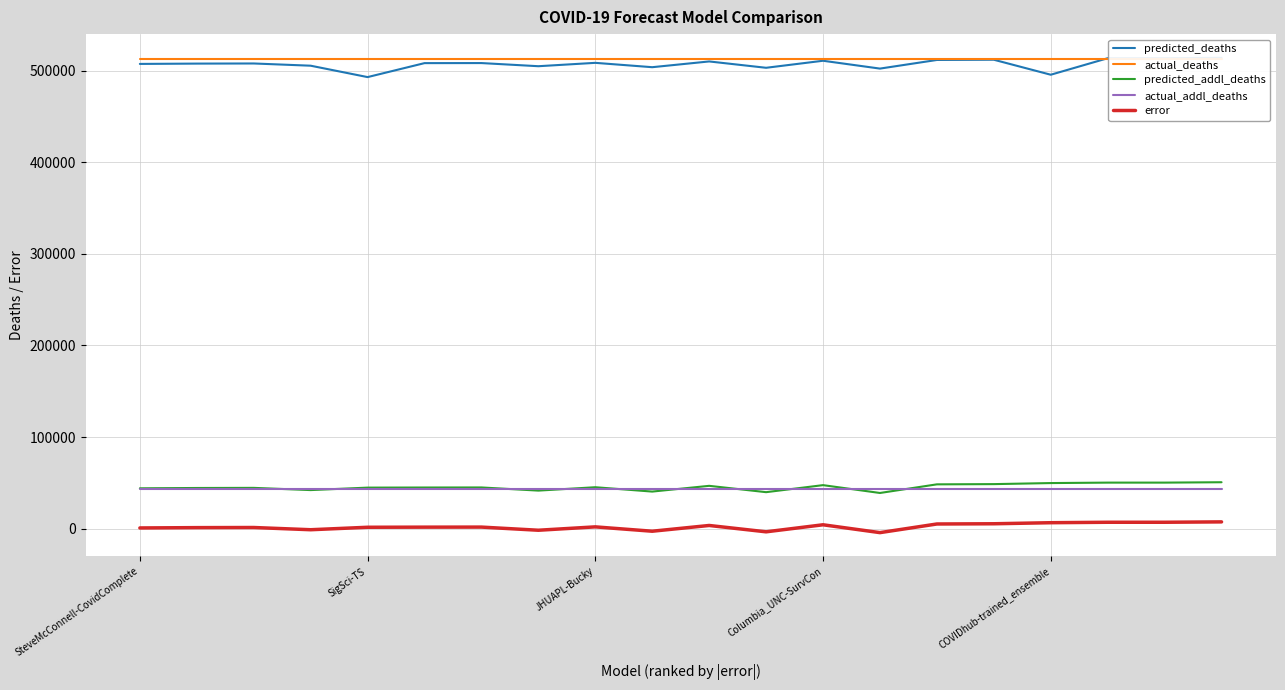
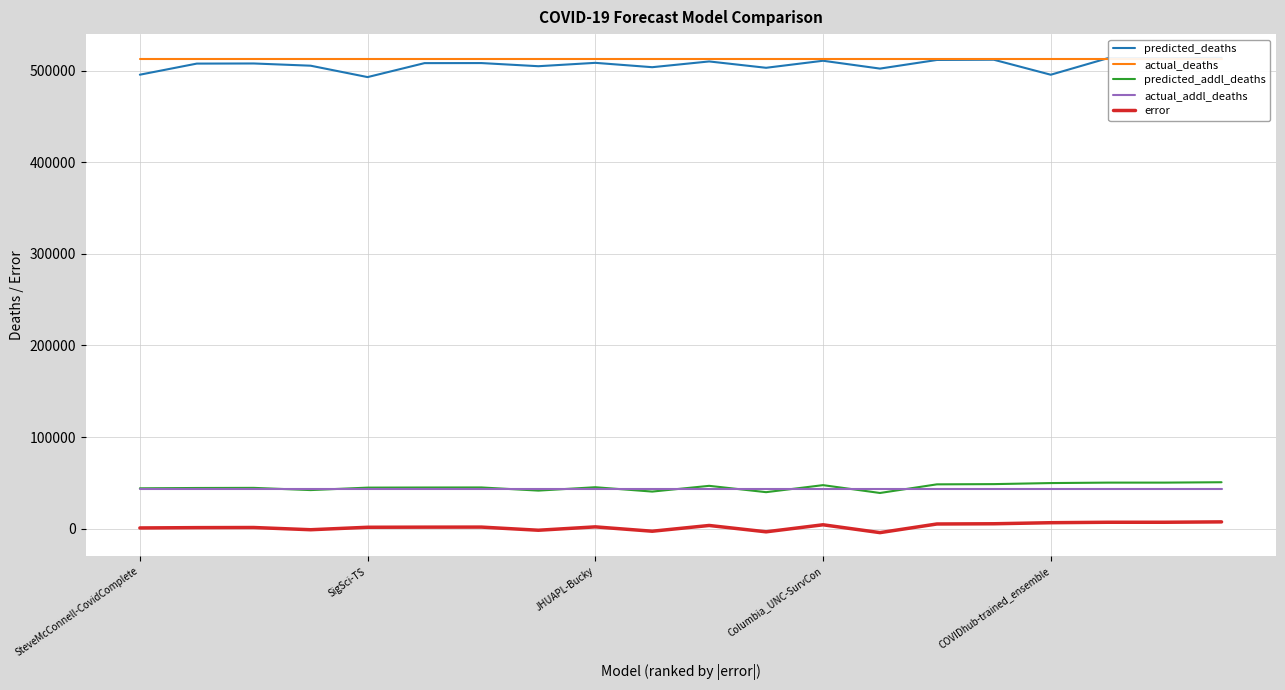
  {
    "predicted_deaths": {
-     "SteveMcConnell-CovidComplete": 510000,
+     "SteveMcConnell-CovidComplete": 500000,
      "SigSci-TS": 490000,
      "JHUAPL-Bucky": 510000,
      "COVIDhub-trained_ensemble": 500000
    },
    "actual_deaths": {
      "SteveMcConnell-CovidComplete": 510000,
      "SigSci-TS": 510000,
      "JHUAPL-Bucky": 510000,
      "COVIDhub-trained_ensemble": 510000
    },
    "predicted_addl_deaths": {
      "Columbia_UNC-SurvCon": 50000,
      "COVIDhub-trained_ensemble": 50000
    },
    "actual_addl_deaths": {
      "Columbia_UNC-SurvCon": 40000,
      "COVIDhub-trained_ensemble": 40000
    },
    "error": {
      "SteveMcConnell-CovidComplete": 0,
      "SigSci-TS": 0,
      "JHUAPL-Bucky": 0,
      "Columbia_UNC-SurvCon": 0,
      "COVIDhub-trained_ensemble": 10000
    }
  }
